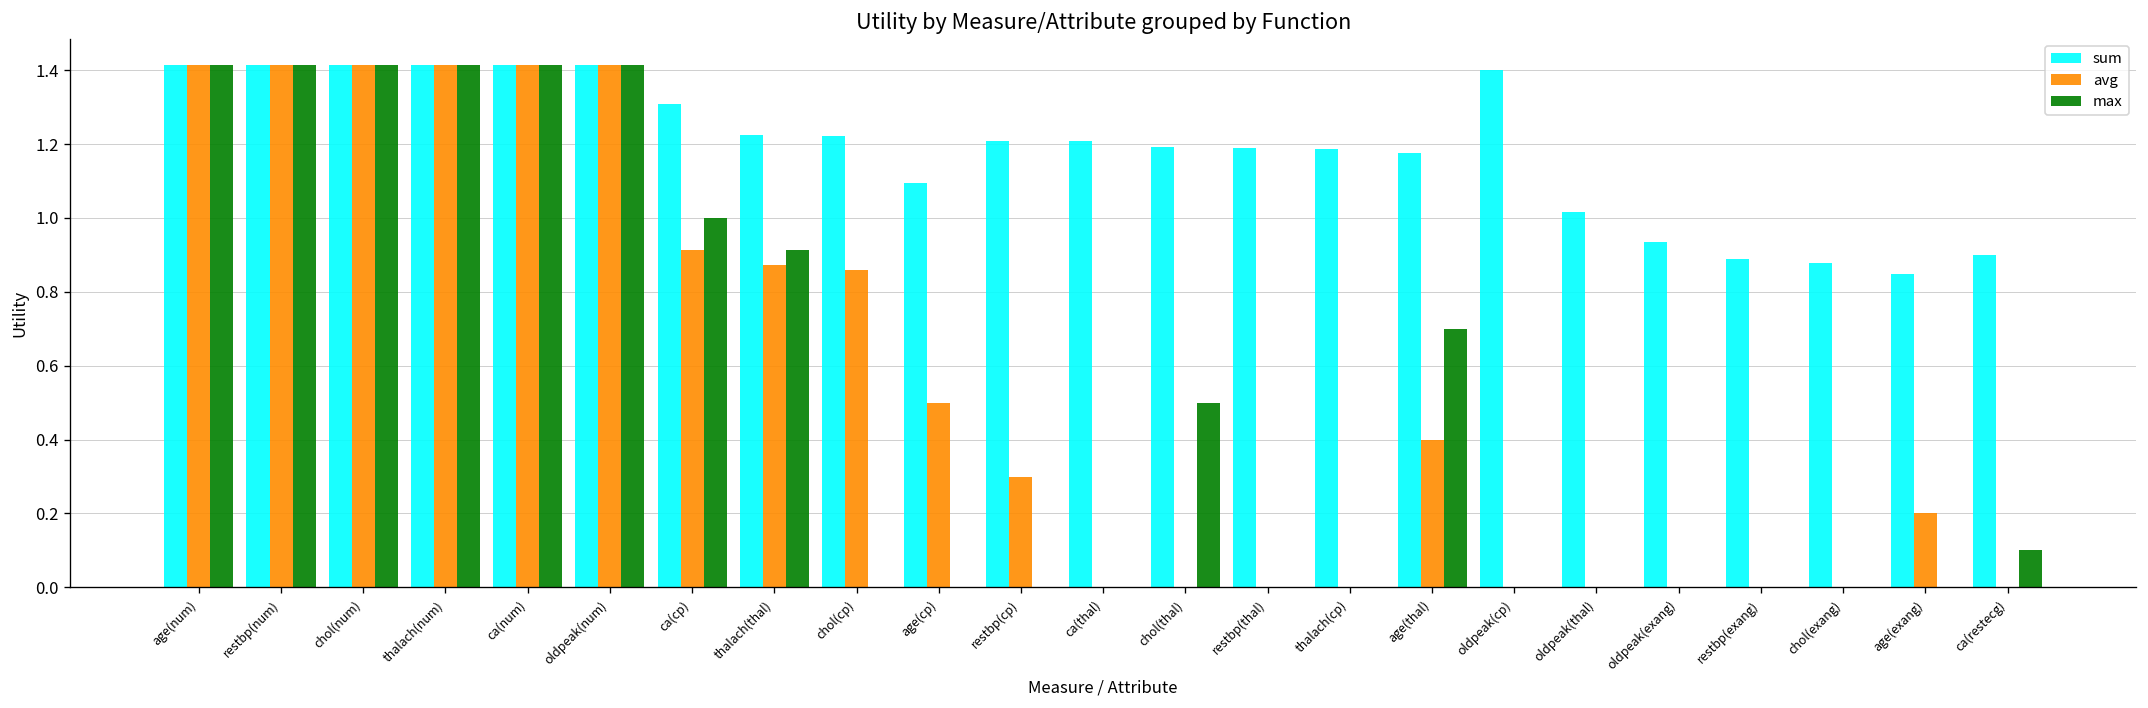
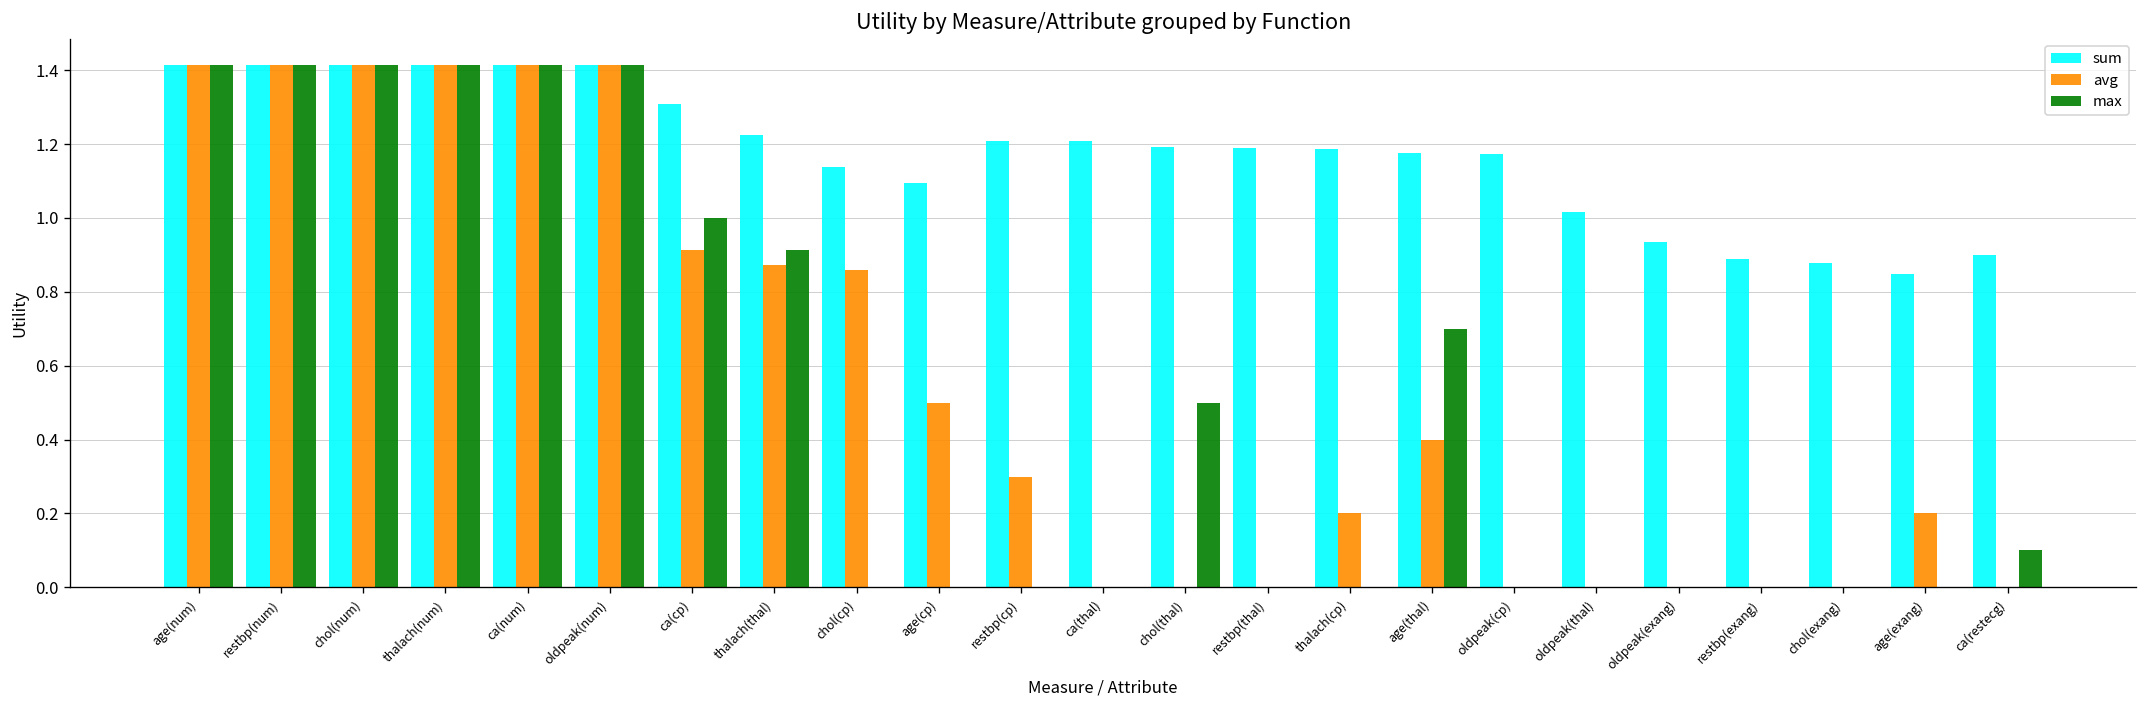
  {
    "sum": {
      "age(num)": 1.41,
      "restbp(num)": 1.41,
      "chol(num)": 1.41,
      "thalach(num)": 1.41,
      "ca(num)": 1.41,
      "oldpeak(num)": 1.41,
      "ca(cp)": 1.31,
      "thalach(thal)": 1.22,
-     "chol(cp)": 1.22,
+     "chol(cp)": 1.14,
      "age(cp)": 1.10,
      "restbp(cp)": 1.21,
      "ca(thal)": 1.21,
      "chol(thal)": 1.19,
      "restbp(thal)": 1.19,
      "thalach(cp)": 1.19,
      "age(thal)": 1.18,
-     "oldpeak(cp)": 1.40,
+     "oldpeak(cp)": 1.17,
      "oldpeak(thal)": 1.02,
      "oldpeak(exang)": 0.94,
      "restbp(exang)": 0.89,
      "chol(exang)": 0.88,
      "age(exang)": 0.85,
      "ca(restecg)": 0.90
    },
    "avg": {
      "age(num)": 1.41,
      "restbp(num)": 1.41,
      "chol(num)": 1.41,
      "thalach(num)": 1.41,
      "ca(num)": 1.41,
      "oldpeak(num)": 1.41,
      "ca(cp)": 0.91,
      "thalach(thal)": 0.87,
      "chol(cp)": 0.86,
      "age(cp)": 0.5,
      "restbp(cp)": 0.3,
      "ca(thal)": 0.0,
      "chol(thal)": 0.0,
      "restbp(thal)": 0.0,
-     "thalach(cp)": 0.0,
+     "thalach(cp)": 0.2,
      "age(thal)": 0.4,
      "oldpeak(cp)": 0.0,
      "oldpeak(thal)": 0.0,
      "oldpeak(exang)": 0.0,
      "restbp(exang)": 0.0,
      "chol(exang)": 0.0,
      "age(exang)": 0.2,
      "ca(restecg)": 0.0
    },
    "max": {
      "age(num)": 1.41,
      "restbp(num)": 1.41,
      "chol(num)": 1.41,
      "thalach(num)": 1.41,
      "ca(num)": 1.41,
      "oldpeak(num)": 1.41,
      "ca(cp)": 1.00,
      "thalach(thal)": 0.91,
      "chol(cp)": 0.00,
      "age(cp)": 0.00,
      "restbp(cp)": 0.00,
      "ca(thal)": 0.00,
      "chol(thal)": 0.50,
      "restbp(thal)": 0.00,
      "thalach(cp)": 0.00,
      "age(thal)": 0.70,
      "oldpeak(cp)": 0.00,
      "oldpeak(thal)": 0.00,
      "oldpeak(exang)": 0.00,
      "restbp(exang)": 0.00,
      "chol(exang)": 0.00,
      "age(exang)": 0.00,
      "ca(restecg)": 0.10
    }
  }
